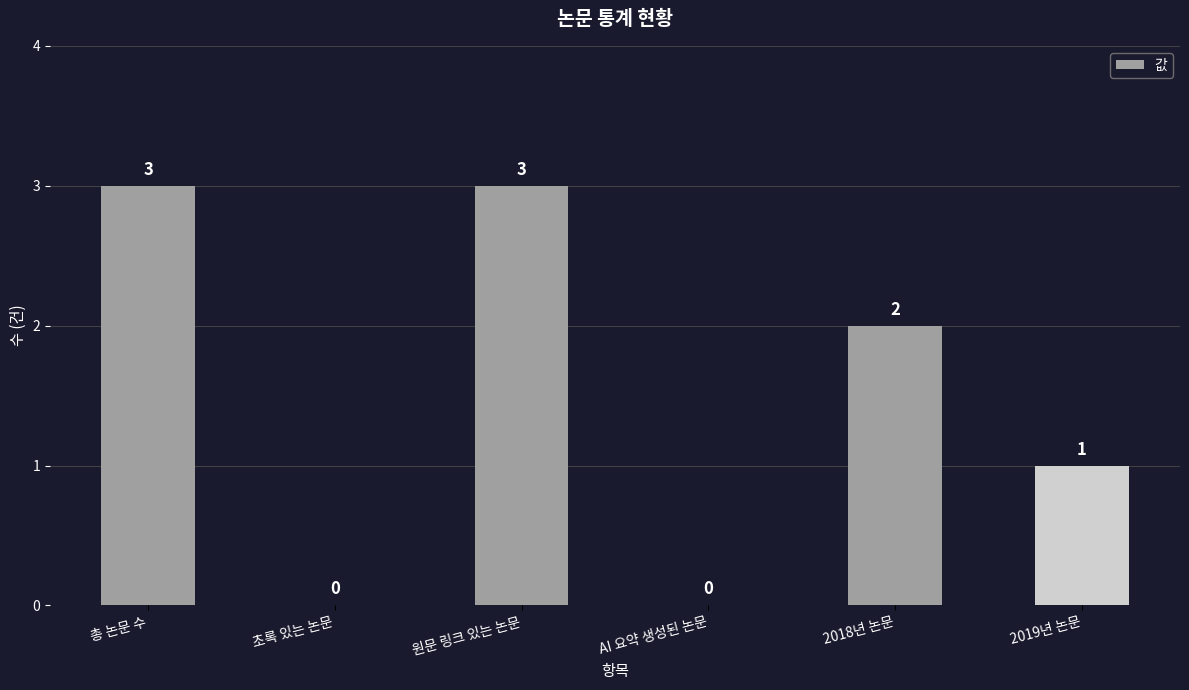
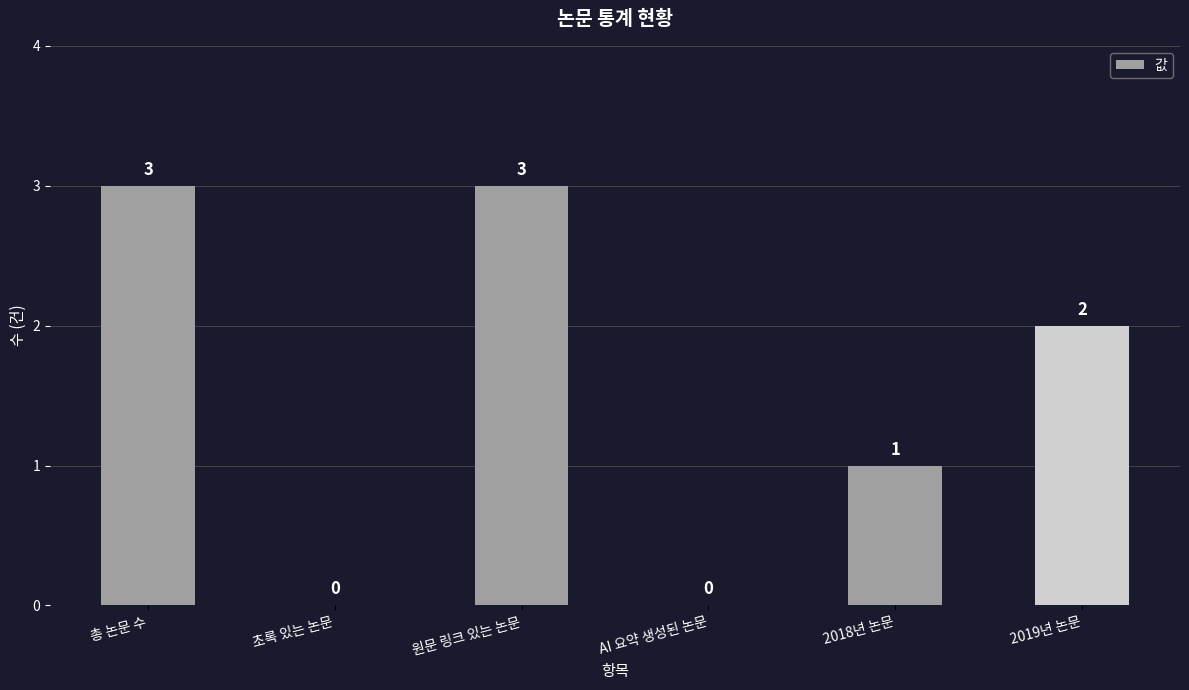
  {
    "총 논문 수": 3,
    "초록 있는 논문": 0,
    "원문 링크 있는 논문": 3,
    "AI 요약 생성된 논문": 0,
-   "2018년 논문": 2,
-   "2019년 논문": 1
+   "2018년 논문": 1,
+   "2019년 논문": 2
  }
